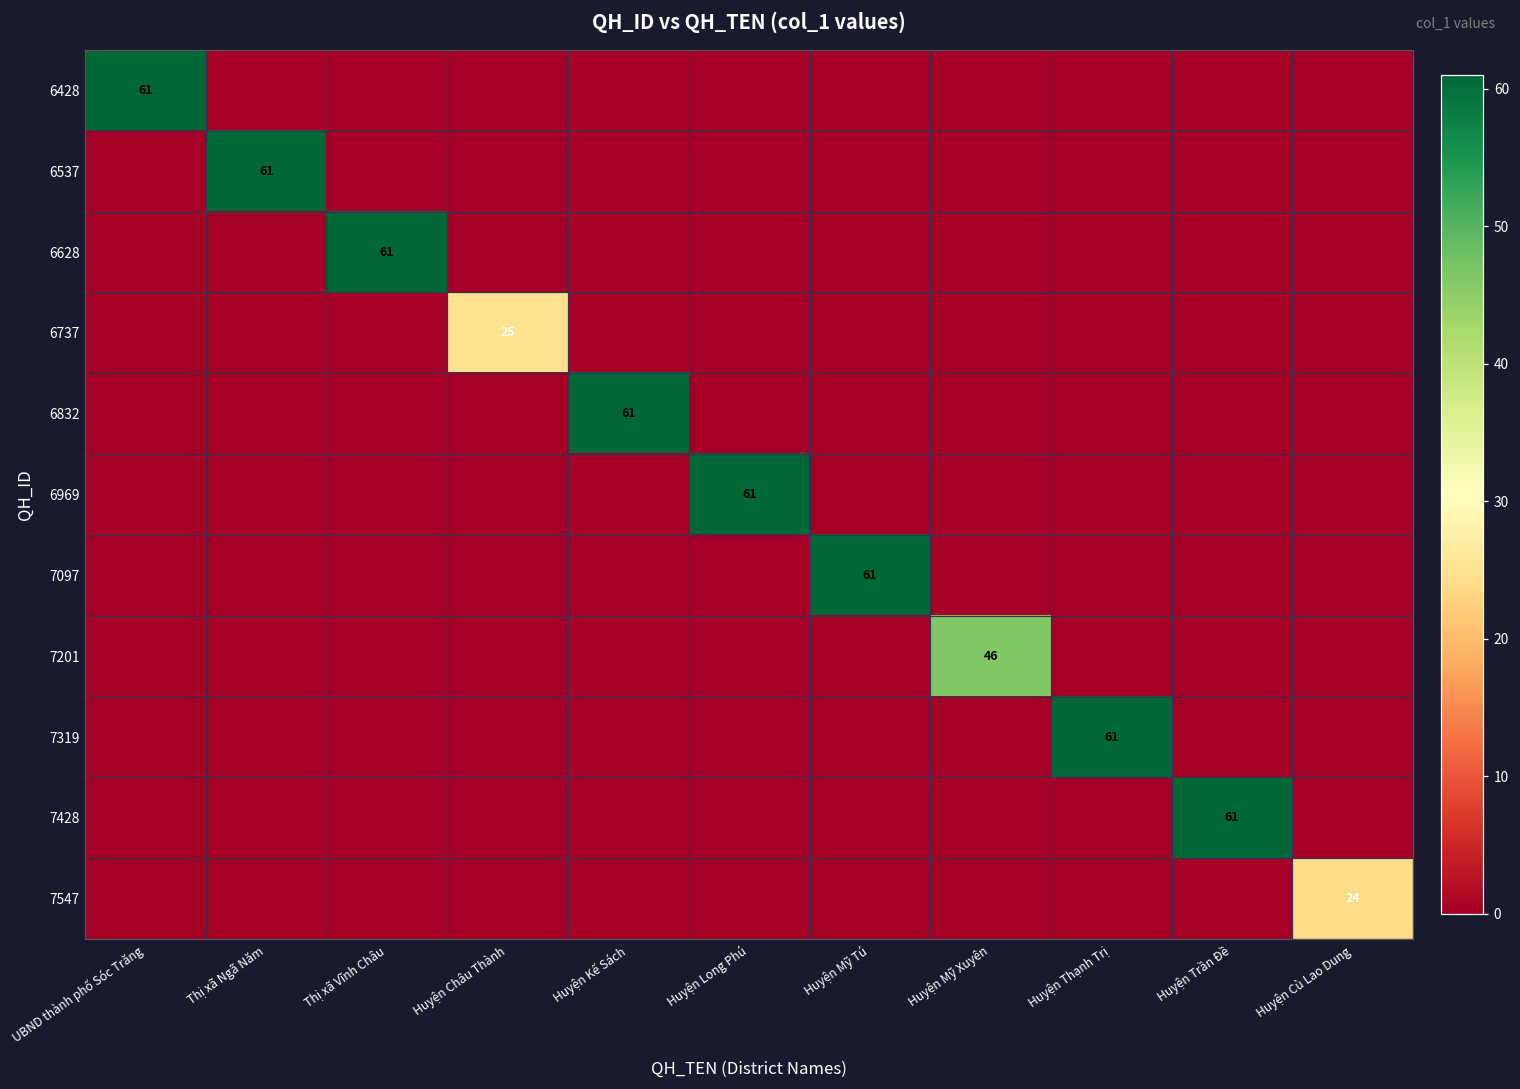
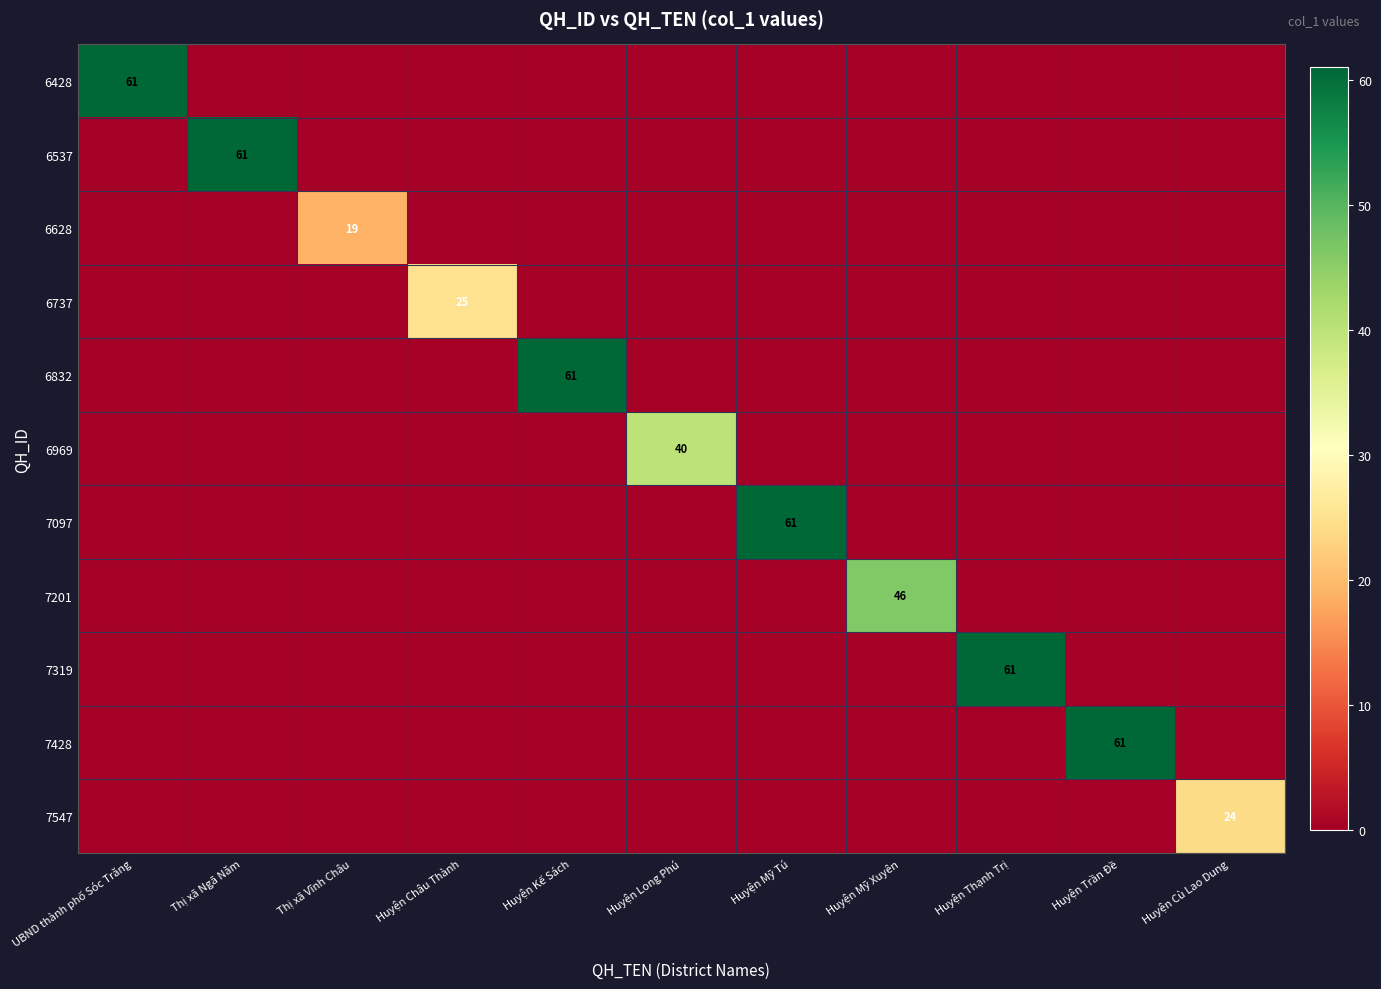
  {
    "6428": {
      "UBND thành phố Sóc Trăng": 61
    },
    "6537": {
      "Thị xã Ngã Năm": 61
    },
    "6628": {
-     "Thị xã Vĩnh Châu": 61
+     "Thị xã Vĩnh Châu": 19
    },
    "6737": {
      "Huyện Châu Thành": 25
    },
    "6832": {
      "Huyện Kế Sách": 61
    },
    "6969": {
-     "Huyện Long Phú": 61
+     "Huyện Long Phú": 40
    },
    "7097": {
      "Huyện Mỹ Tú": 61
    },
    "7201": {
      "Huyện Mỹ Xuyên": 46
    },
    "7319": {
      "Huyện Thạnh Trị": 61
    },
    "7428": {
      "Huyện Trần Đề": 61
    },
    "7547": {
      "Huyện Cù Lao Dung": 24
    }
  }
